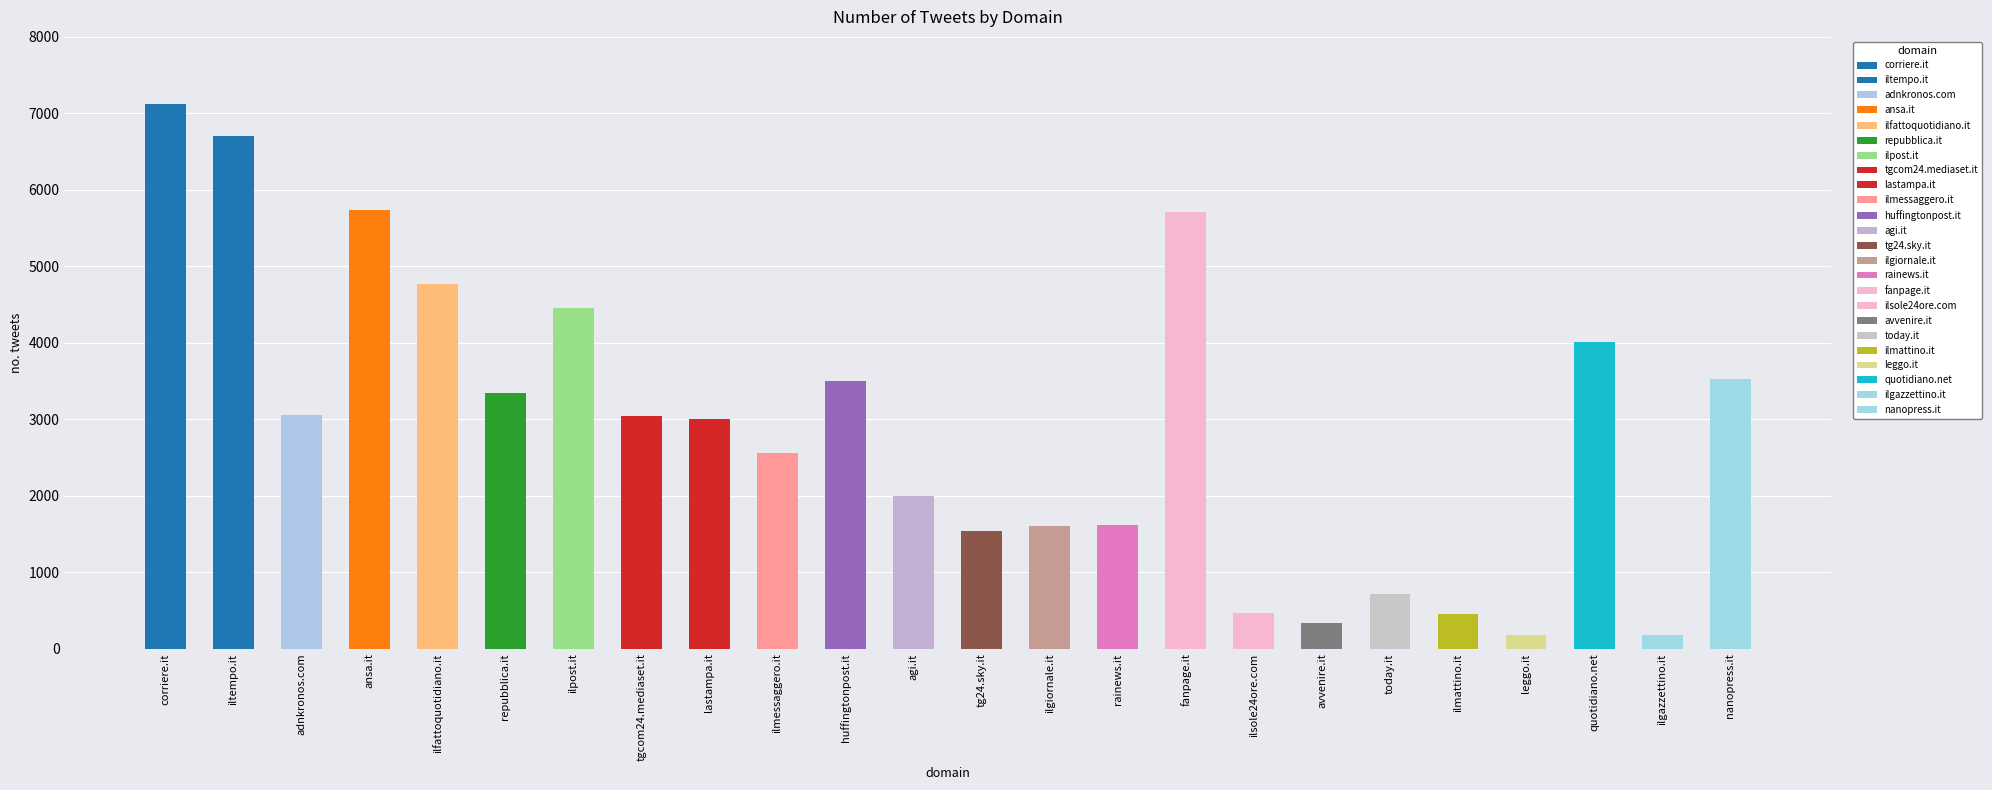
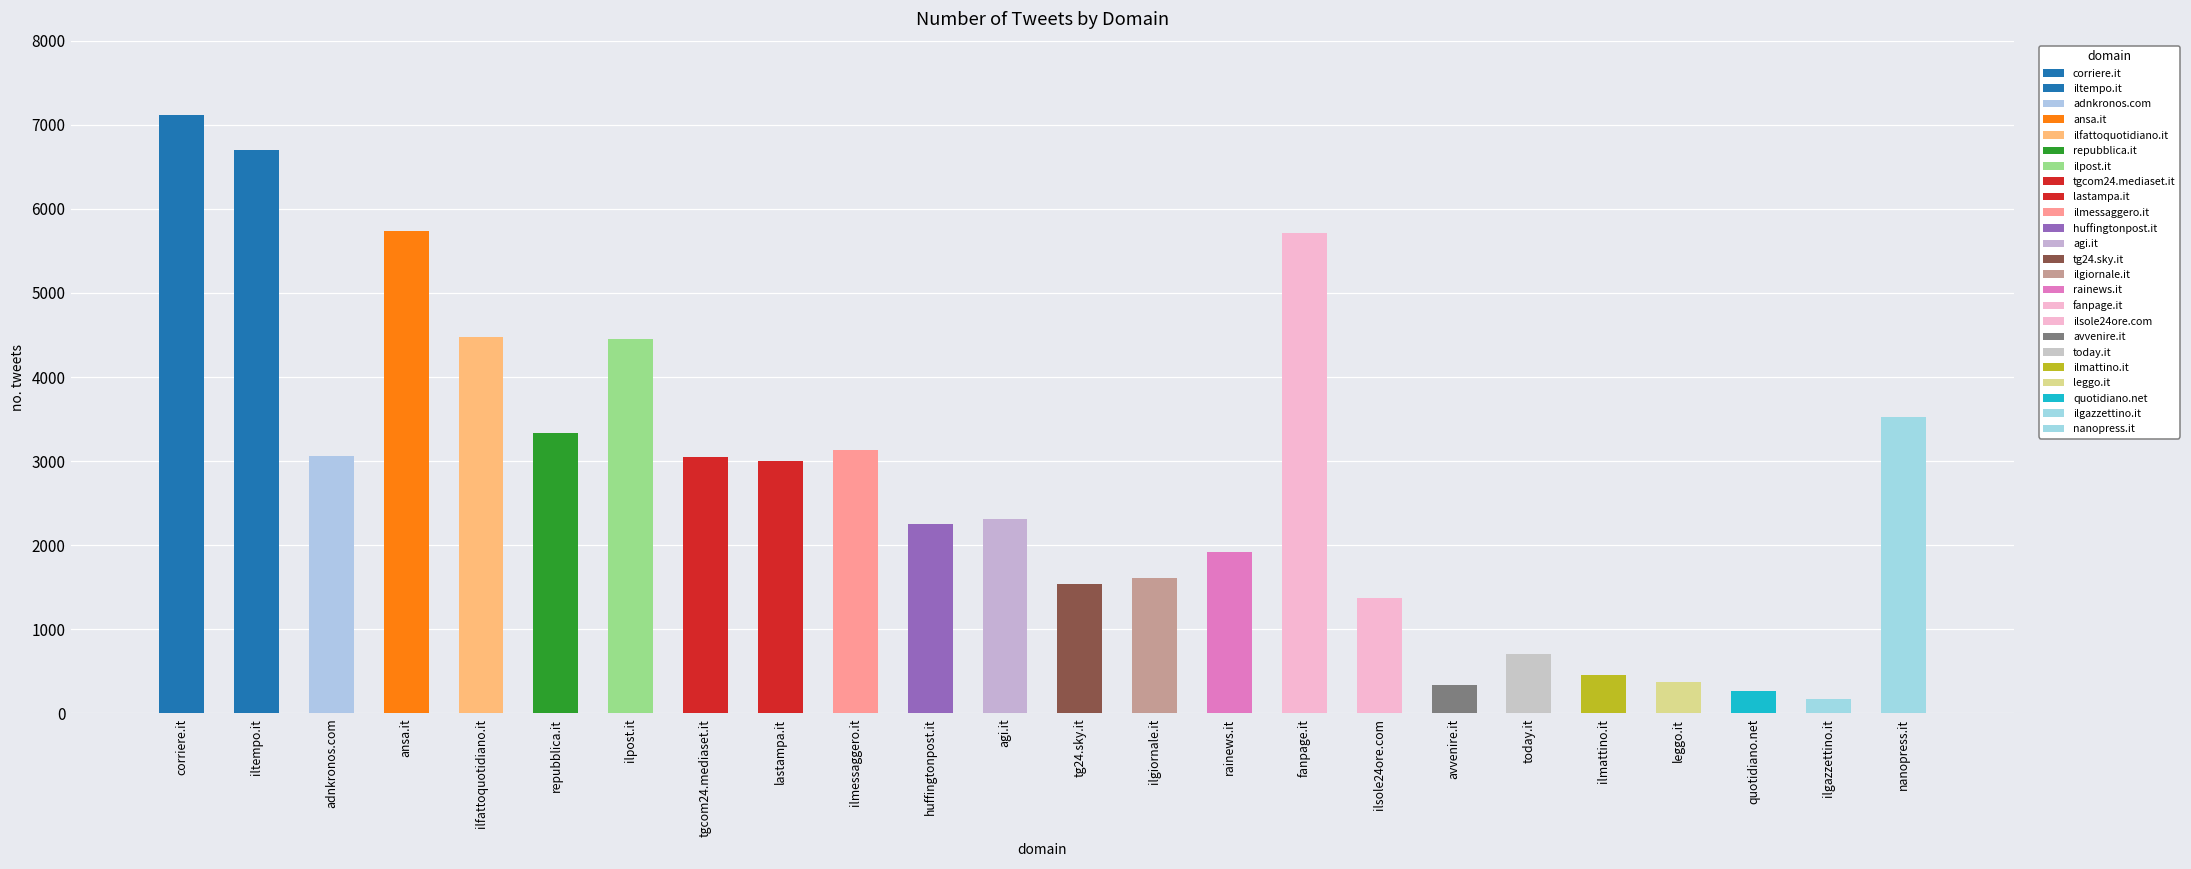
  {
    "corriere.it": 7100,
    "iltempo.it": 6700,
    "adnkronos.com": 3100,
    "ansa.it": 5700,
-   "ilfattoquotidiano.it": 4800,
+   "ilfattoquotidiano.it": 4500,
    "repubblica.it": 3300,
    "ilpost.it": 4500,
    "tgcom24.mediaset.it": 3000,
    "lastampa.it": 3000,
-   "ilmessaggero.it": 2600,
-   "huffingtonpost.it": 3500,
-   "agi.it": 2000,
+   "ilmessaggero.it": 3100,
+   "huffingtonpost.it": 2300,
+   "agi.it": 2300,
    "tg24.sky.it": 1500,
    "ilgiornale.it": 1600,
-   "rainews.it": 1600,
+   "rainews.it": 1900,
    "fanpage.it": 5700,
-   "ilsole24ore.com": 500,
+   "ilsole24ore.com": 1400,
    "avvenire.it": 300,
    "today.it": 700,
    "ilmattino.it": 500,
-   "leggo.it": 200,
-   "quotidiano.net": 4000,
+   "leggo.it": 400,
+   "quotidiano.net": 300,
    "ilgazzettino.it": 200,
    "nanopress.it": 3500
  }
